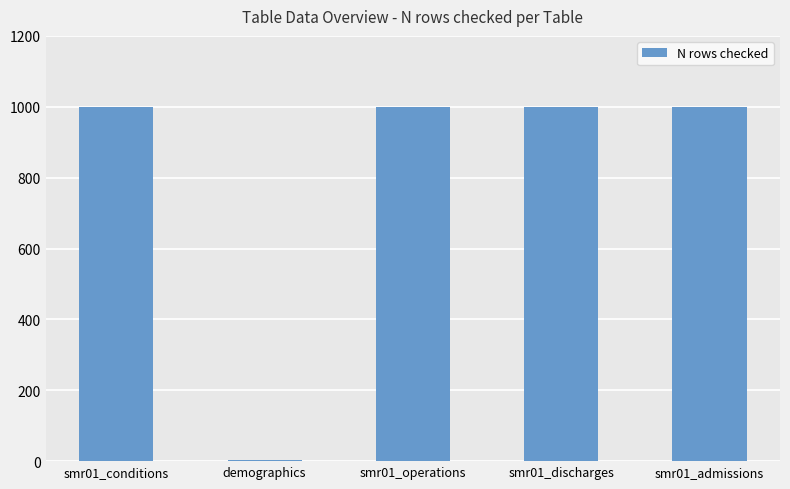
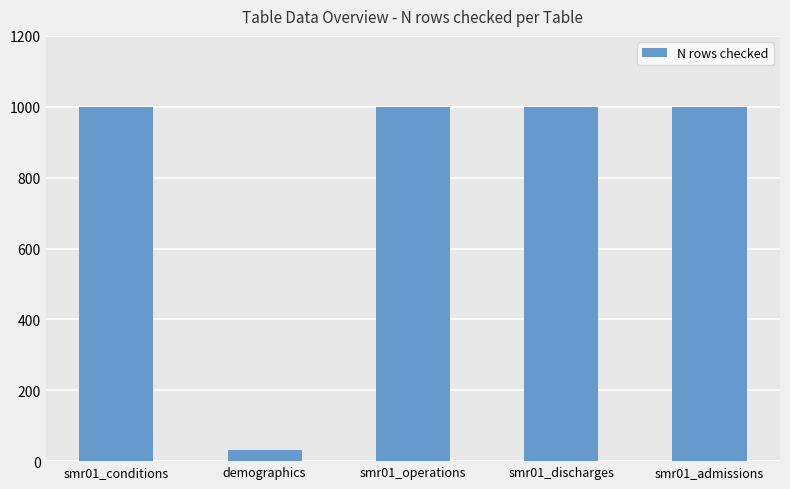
  {
    "smr01_conditions": 1000,
-   "demographics": 0,
+   "demographics": 30,
    "smr01_operations": 1000,
    "smr01_discharges": 1000,
    "smr01_admissions": 1000
  }
